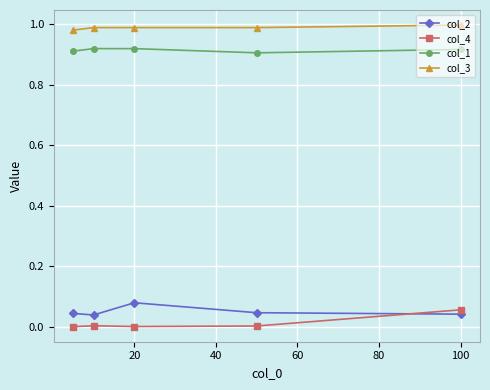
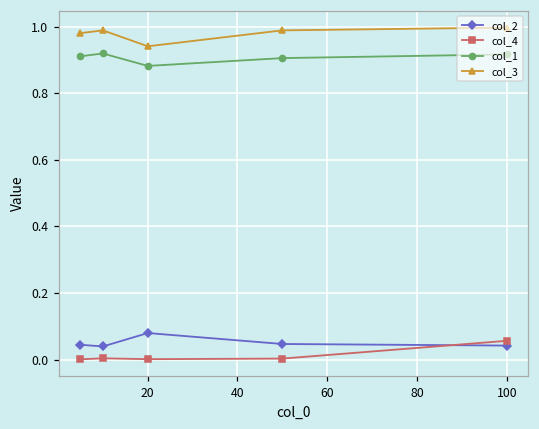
  {
    "col_2": {
      "20": 0.08,
      "100": 0.04
    },
    "col_4": {
      "20": 0.00,
      "100": 0.06
    },
    "col_1": {
-     "20": 0.92
+     "20": 0.88
    },
    "col_3": {
-     "20": 0.99
+     "20": 0.94
    }
  }
